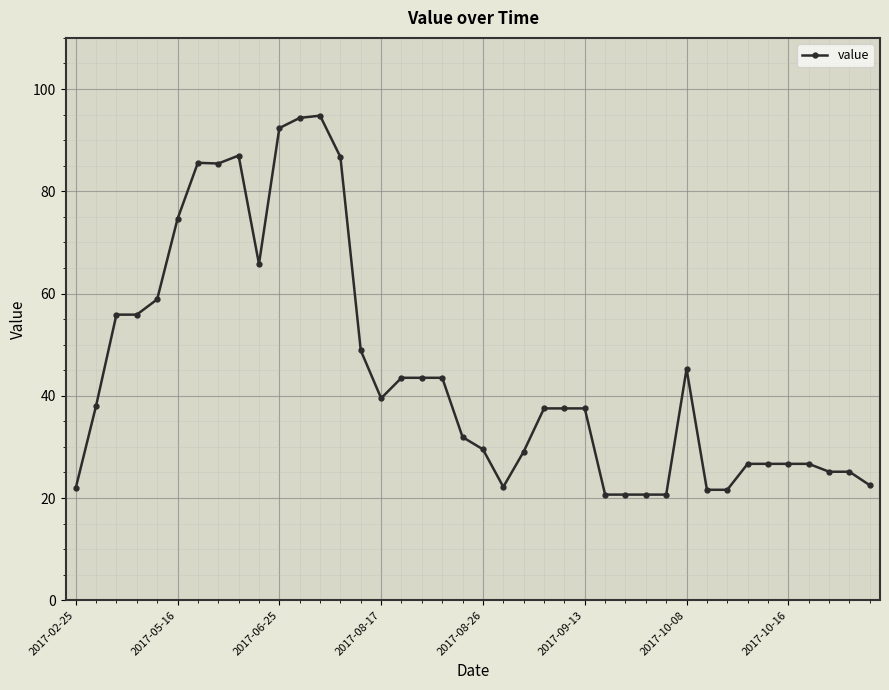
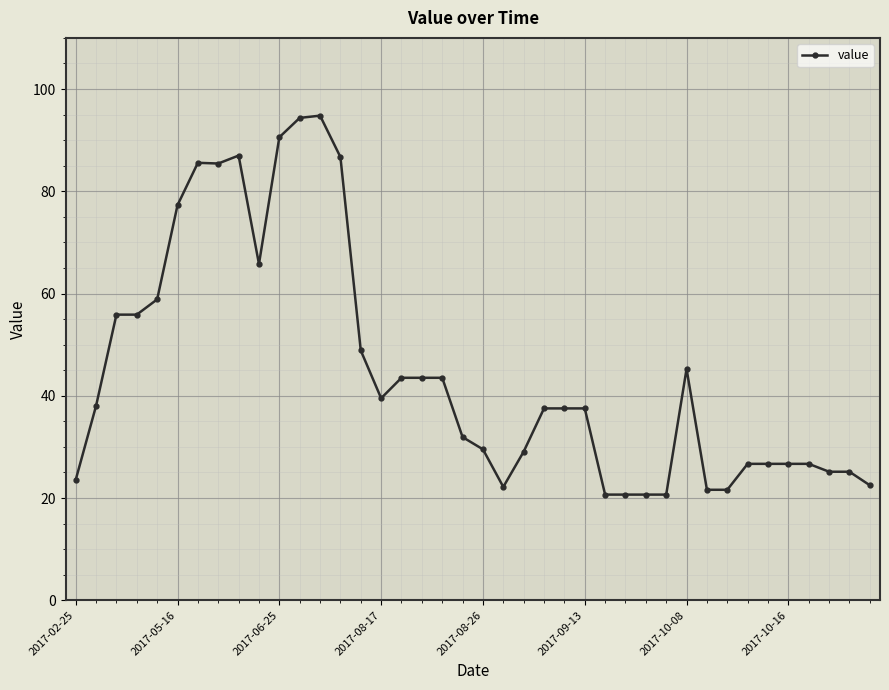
  {
-   "2017-02-25": 22,
-   "2017-05-16": 75,
-   "2017-06-25": 92,
+   "2017-02-25": 24,
+   "2017-05-16": 77,
+   "2017-06-25": 91,
    "2017-08-17": 40,
    "2017-08-26": 30,
    "2017-09-13": 38,
    "2017-10-08": 45,
    "2017-10-16": 27
  }
